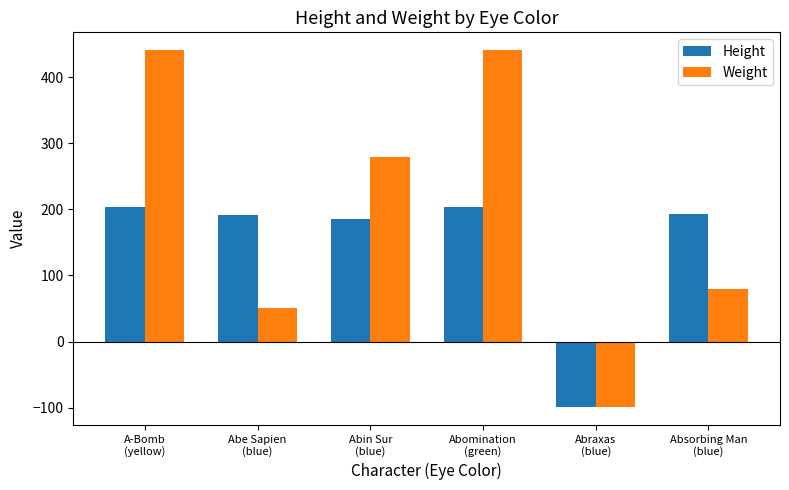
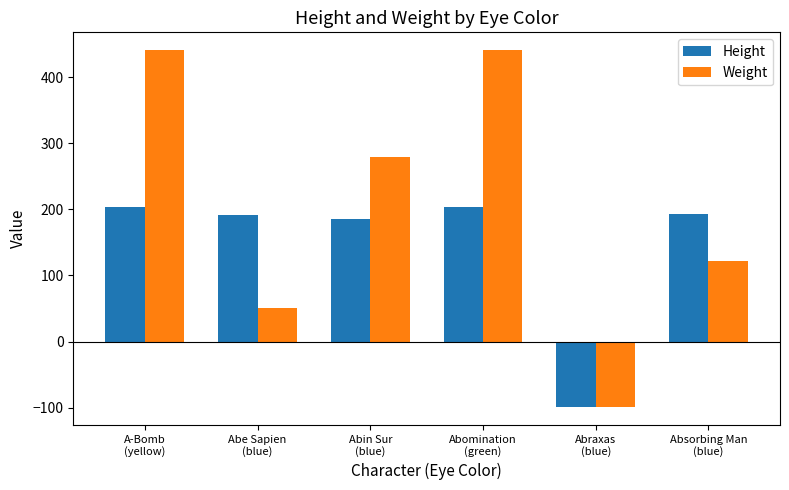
  {
    "Height": {
      "A-Bomb (yellow)": 200,
      "Abe Sapien (blue)": 190,
      "Abin Sur (blue)": 190,
      "Abomination (green)": 200,
      "Abraxas (blue)": -100,
      "Absorbing Man (blue)": 190
    },
    "Weight": {
      "A-Bomb (yellow)": 440,
      "Abe Sapien (blue)": 50,
      "Abin Sur (blue)": 280,
      "Abomination (green)": 440,
      "Abraxas (blue)": -100,
-     "Absorbing Man (blue)": 80
+     "Absorbing Man (blue)": 120
    }
  }
